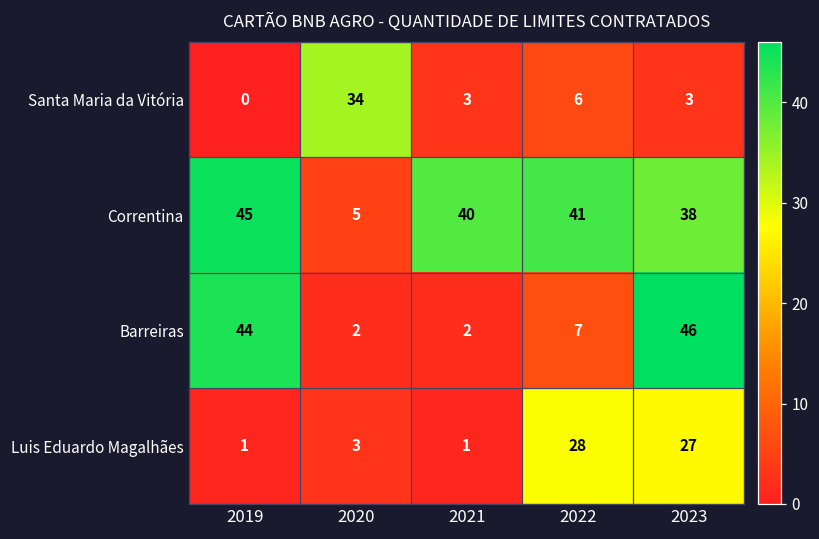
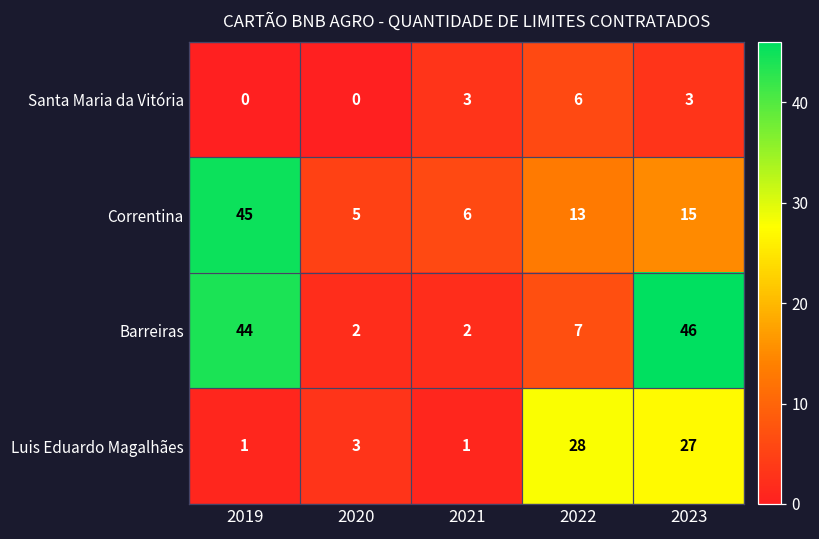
  {
    "Santa Maria da Vitória": {
      "2019": 0,
-     "2020": 34,
+     "2020": 0,
      "2021": 3,
      "2022": 6,
      "2023": 3
    },
    "Correntina": {
      "2019": 45,
      "2020": 5,
-     "2021": 40,
-     "2022": 41,
-     "2023": 38
+     "2021": 6,
+     "2022": 13,
+     "2023": 15
    },
    "Barreiras": {
      "2019": 44,
      "2020": 2,
      "2021": 2,
      "2022": 7,
      "2023": 46
    },
    "Luis Eduardo Magalhães": {
      "2019": 1,
      "2020": 3,
      "2021": 1,
      "2022": 28,
      "2023": 27
    }
  }
